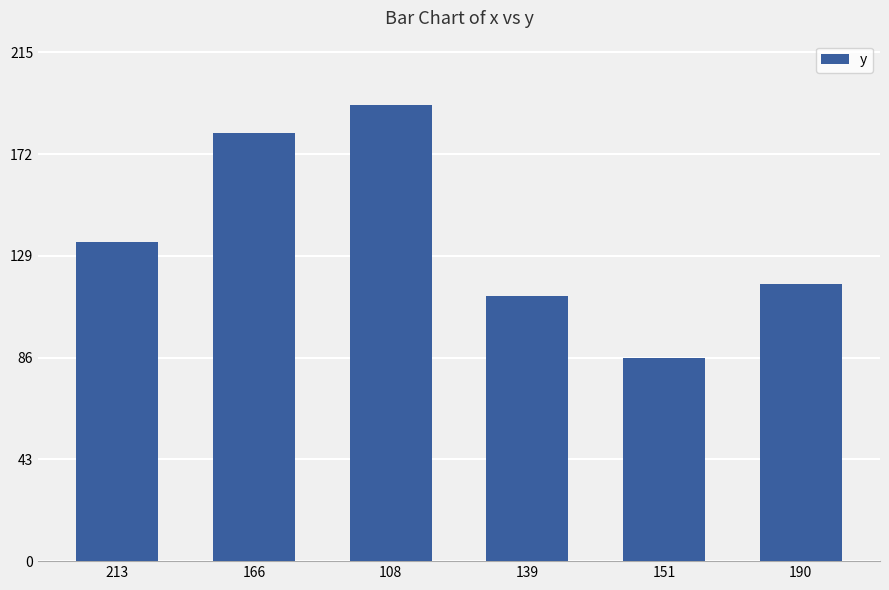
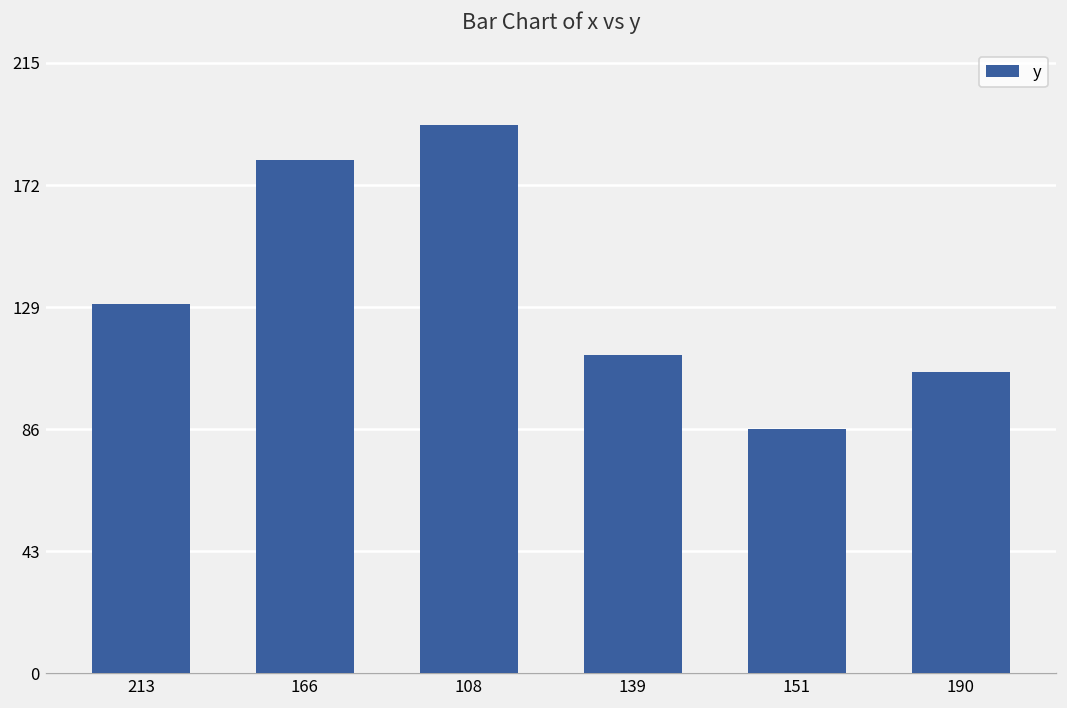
  {
-   "213": 135,
+   "213": 130,
    "166": 181,
    "108": 193,
    "139": 112,
    "151": 86,
-   "190": 117
+   "190": 106
  }
